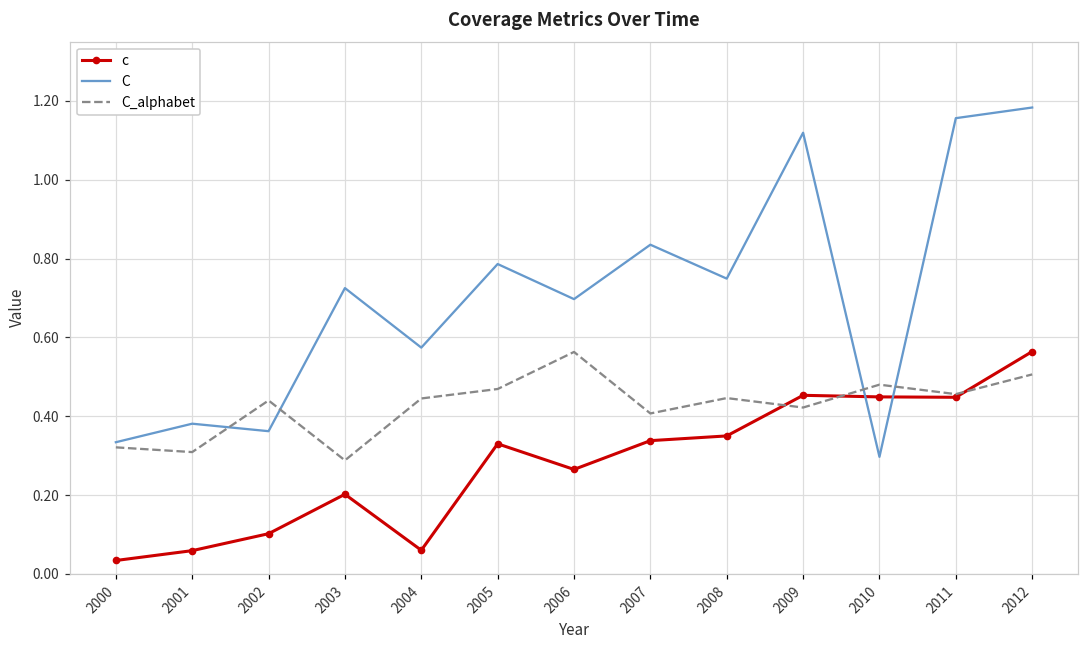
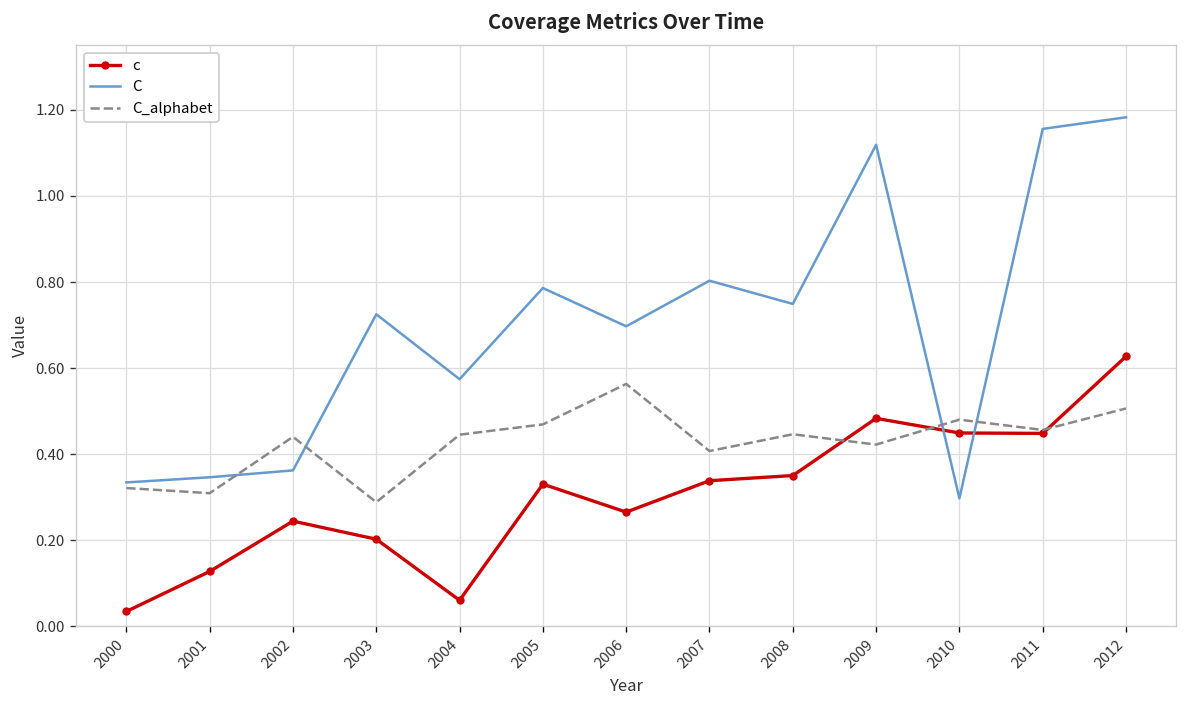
  {
    "c": {
      "2000": 0.03,
-     "2001": 0.06,
-     "2002": 0.10,
+     "2001": 0.13,
+     "2002": 0.24,
      "2003": 0.20,
      "2004": 0.06,
      "2005": 0.33,
      "2006": 0.27,
      "2007": 0.34,
      "2008": 0.35,
-     "2009": 0.45,
+     "2009": 0.48,
      "2010": 0.45,
      "2011": 0.45,
-     "2012": 0.56
+     "2012": 0.63
    },
    "C": {
      "2000": 0.33,
-     "2001": 0.38,
+     "2001": 0.35,
      "2002": 0.36,
      "2003": 0.73,
      "2004": 0.57,
      "2005": 0.79,
      "2006": 0.70,
-     "2007": 0.84,
+     "2007": 0.80,
      "2008": 0.75,
      "2009": 1.12,
      "2010": 0.30,
      "2011": 1.16,
      "2012": 1.18
    },
    "C_alphabet": {
      "2000": 0.32,
      "2001": 0.31,
      "2002": 0.44,
      "2003": 0.29,
      "2004": 0.45,
      "2005": 0.47,
      "2006": 0.56,
      "2007": 0.41,
      "2008": 0.45,
      "2009": 0.42,
      "2010": 0.48,
      "2011": 0.46,
      "2012": 0.51
    }
  }
